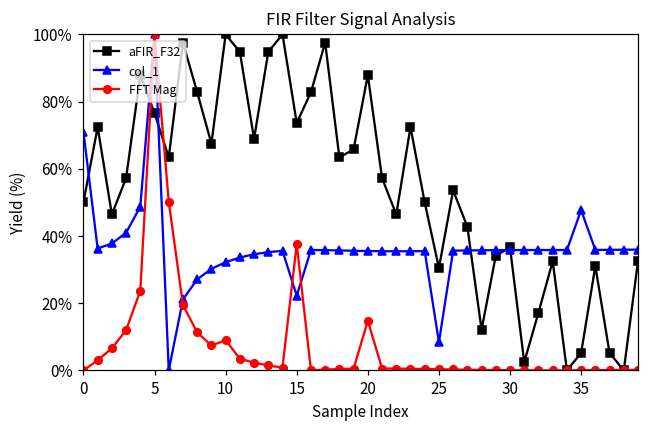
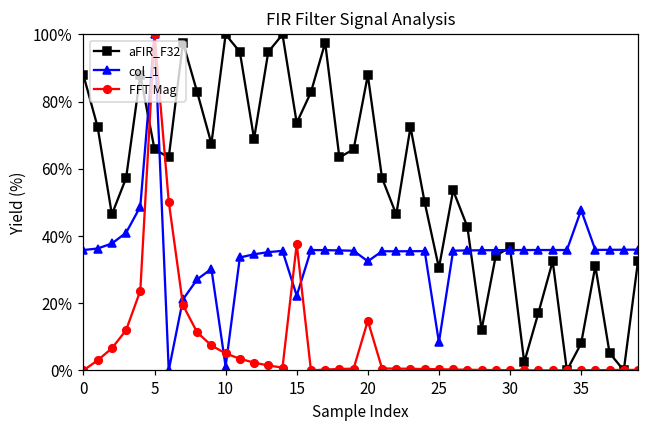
  {
    "aFIR_F32": {
-     "0": "50%",
-     "5": "77%",
+     "0": "88%",
+     "5": "66%",
      "10": "100%",
      "15": "74%",
      "20": "88%",
      "25": "30%",
-     "35": "5%"
+     "35": "8%"
    },
    "col_1": {
-     "0": "71%",
-     "10": "32%",
+     "0": "36%",
+     "10": "1%",
      "15": "22%",
-     "20": "36%",
+     "20": "32%",
      "25": "8%",
      "35": "48%"
    },
    "FFT Mag": {
      "0": "0%",
-     "10": "9%",
+     "10": "5%",
      "15": "38%",
      "20": "15%",
      "25": "0%",
      "30": "0%",
      "35": "0%"
    }
  }
